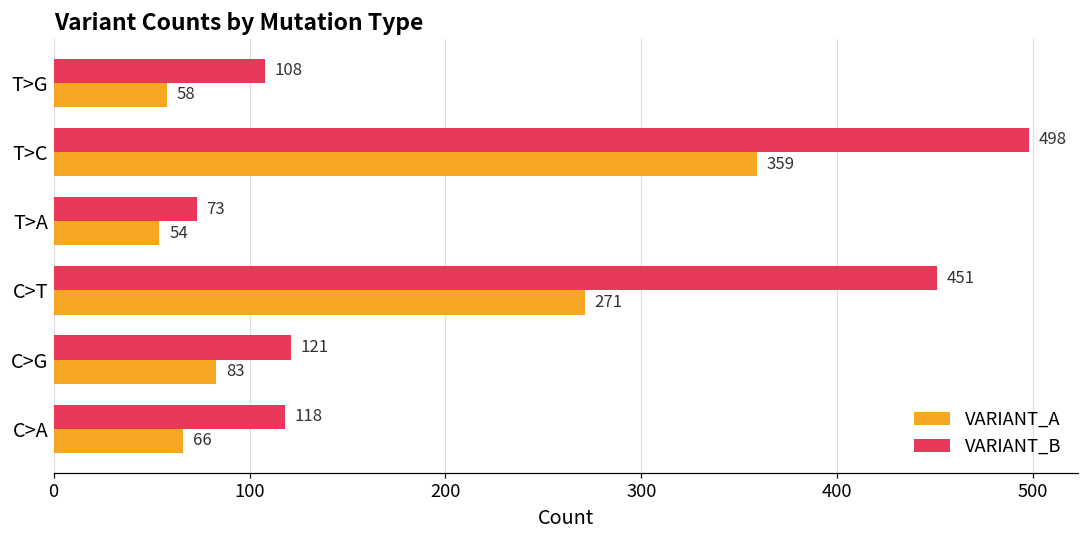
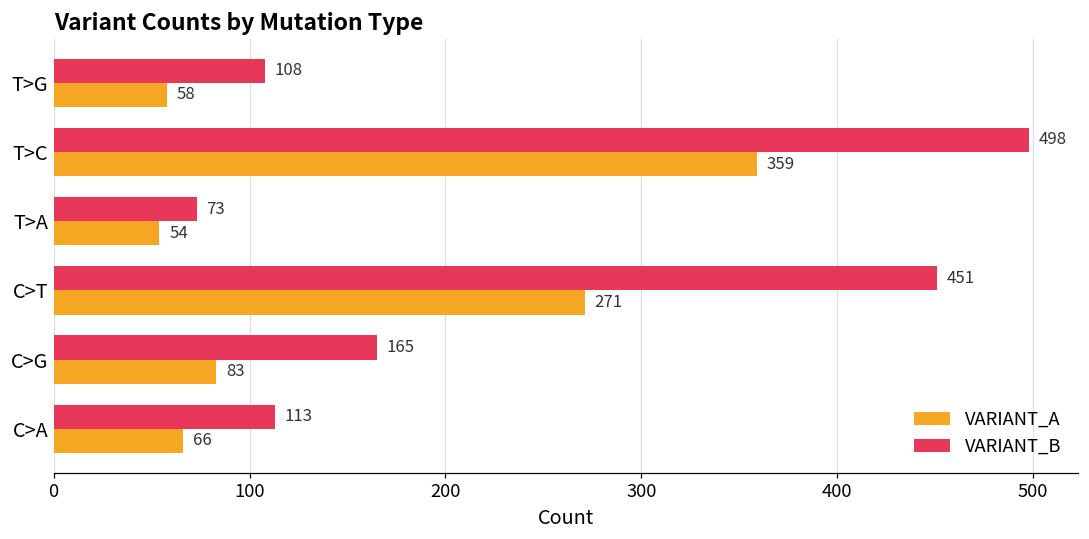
  {
    "VARIANT_A": {
      "T>G": 58,
      "T>C": 359,
      "T>A": 54,
      "C>T": 271,
      "C>G": 83,
      "C>A": 66
    },
    "VARIANT_B": {
      "T>G": 108,
      "T>C": 498,
      "T>A": 73,
      "C>T": 451,
-     "C>G": 121,
-     "C>A": 118
+     "C>G": 165,
+     "C>A": 113
    }
  }
